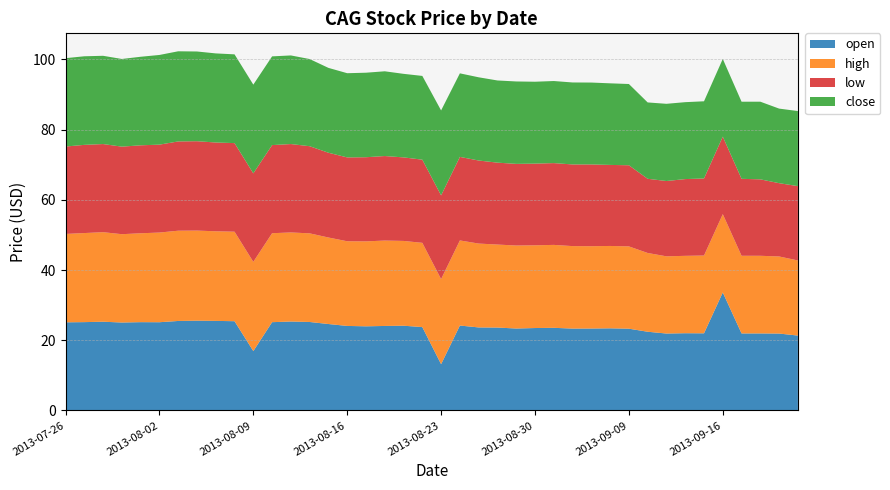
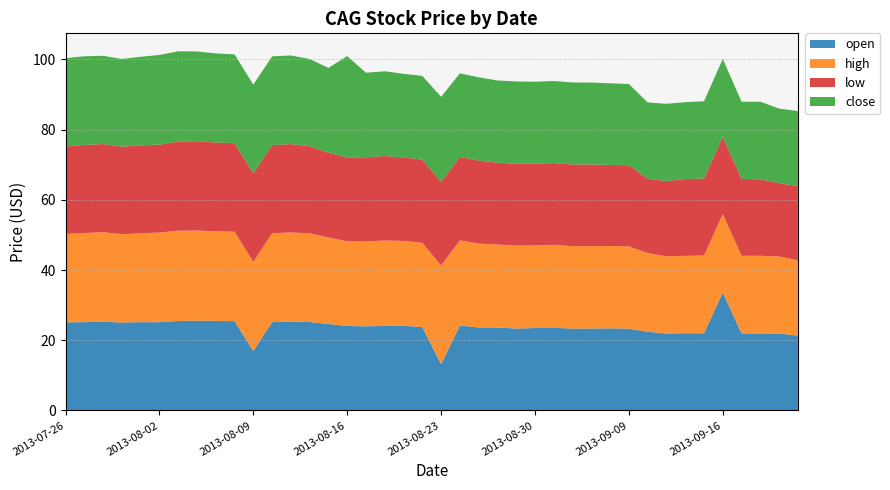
  {
    "open": {
      "2013-07-26": 25,
      "2013-08-02": 25,
      "2013-08-09": 17,
      "2013-08-16": 24,
      "2013-08-23": 13,
      "2013-08-30": 23,
      "2013-09-09": 23,
      "2013-09-16": 34
    },
    "high": {
      "2013-07-26": 25,
      "2013-08-02": 26,
      "2013-08-09": 25,
      "2013-08-16": 24,
-     "2013-08-23": 24,
+     "2013-08-23": 28,
      "2013-08-30": 24,
      "2013-09-09": 23,
      "2013-09-16": 22
    },
    "low": {
      "2013-07-26": 25,
      "2013-08-02": 25,
      "2013-08-09": 25,
      "2013-08-16": 24,
      "2013-08-23": 24,
      "2013-08-30": 23,
      "2013-09-09": 23,
      "2013-09-16": 22
    },
    "close": {
      "2013-07-26": 25,
      "2013-08-02": 26,
      "2013-08-09": 25,
-     "2013-08-16": 24,
+     "2013-08-16": 29,
      "2013-08-23": 24,
      "2013-08-30": 23,
      "2013-09-09": 23,
      "2013-09-16": 22
    }
  }
